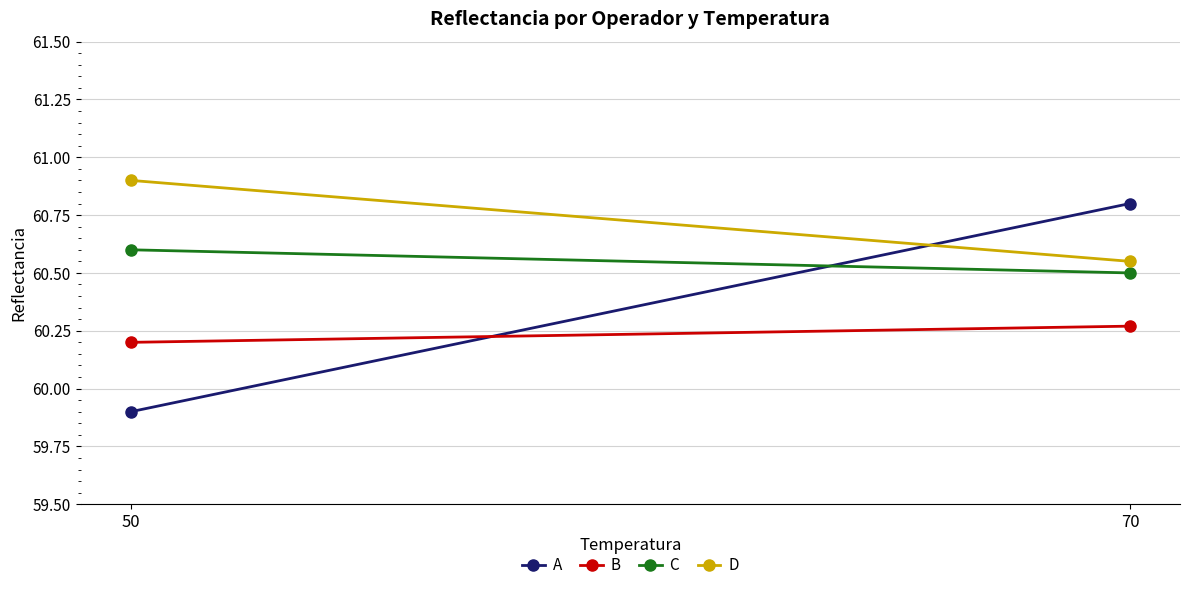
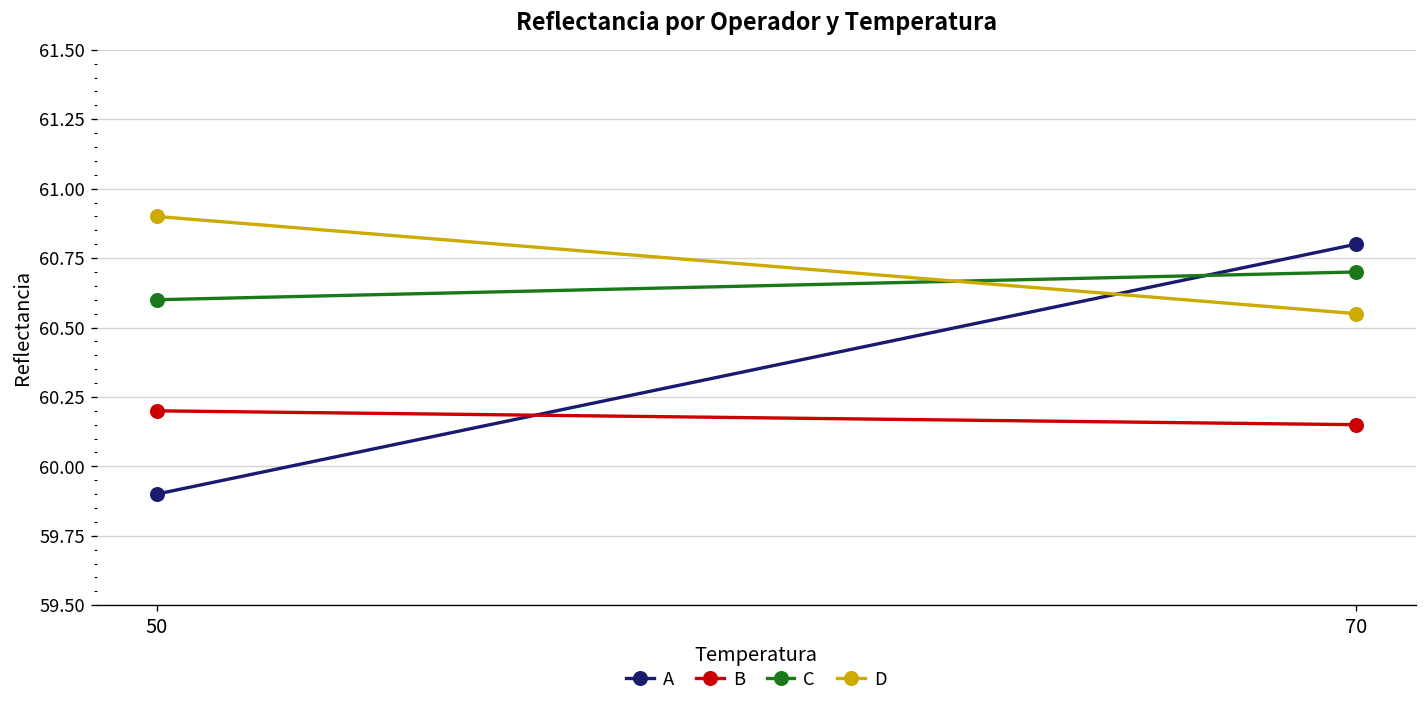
  {
    "A": {
      "50": 59.90,
      "70": 60.80
    },
    "B": {
      "50": 60.20,
-     "70": 60.27
+     "70": 60.15
    },
    "C": {
      "50": 60.6,
-     "70": 60.5
+     "70": 60.7
    },
    "D": {
      "50": 60.90,
      "70": 60.55
    }
  }
